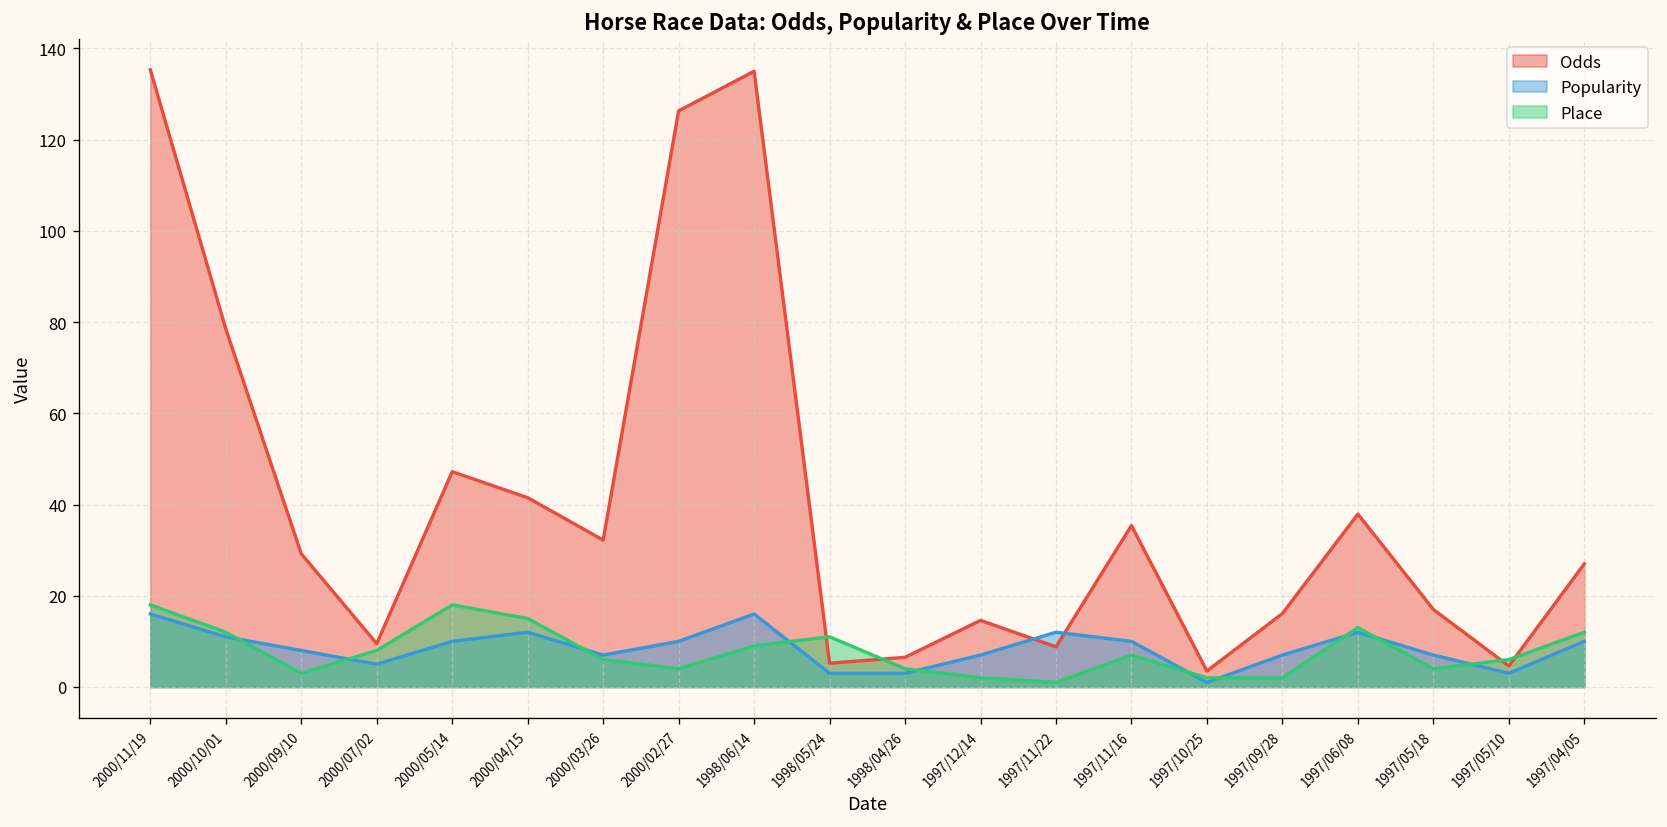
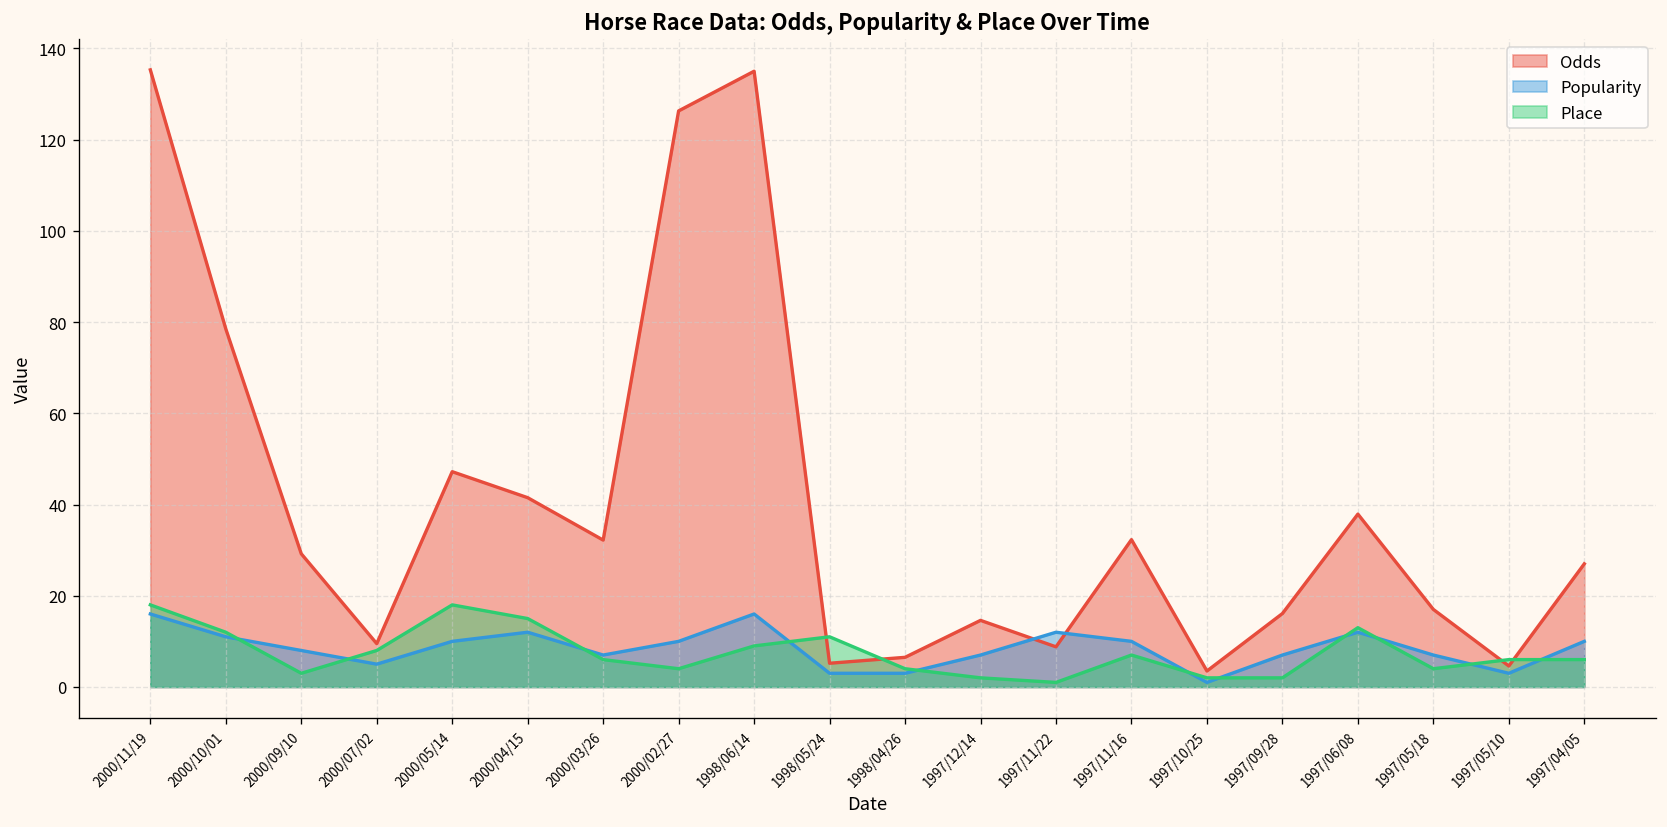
  {
    "Odds": {
      "2000/11/19": 135,
      "2000/10/01": 79,
      "2000/09/10": 29,
      "2000/07/02": 10,
      "2000/05/14": 47,
      "2000/04/15": 42,
      "2000/03/26": 32,
      "2000/02/27": 126,
      "1998/06/14": 135,
      "1998/05/24": 5,
      "1998/04/26": 7,
      "1997/12/14": 15,
      "1997/11/22": 9,
-     "1997/11/16": 35,
+     "1997/11/16": 32,
      "1997/10/25": 4,
      "1997/09/28": 16,
      "1997/06/08": 38,
      "1997/05/18": 17,
      "1997/05/10": 5,
      "1997/04/05": 27
    },
    "Popularity": {
      "2000/11/19": 16,
      "2000/10/01": 11,
      "2000/09/10": 8,
      "2000/07/02": 5,
      "2000/05/14": 10,
      "2000/04/15": 12,
      "2000/03/26": 7,
      "2000/02/27": 10,
      "1998/06/14": 16,
      "1998/05/24": 3,
      "1998/04/26": 3,
      "1997/12/14": 7,
      "1997/11/22": 12,
      "1997/11/16": 10,
      "1997/10/25": 1,
      "1997/09/28": 7,
      "1997/06/08": 12,
      "1997/05/18": 7,
      "1997/05/10": 3,
      "1997/04/05": 10
    },
    "Place": {
      "2000/11/19": 18,
      "2000/10/01": 12,
      "2000/09/10": 3,
      "2000/07/02": 8,
      "2000/05/14": 18,
      "2000/04/15": 15,
      "2000/03/26": 6,
      "2000/02/27": 4,
      "1998/06/14": 9,
      "1998/05/24": 11,
      "1998/04/26": 4,
      "1997/12/14": 2,
      "1997/11/22": 1,
      "1997/11/16": 7,
      "1997/10/25": 2,
      "1997/09/28": 2,
      "1997/06/08": 13,
      "1997/05/18": 4,
      "1997/05/10": 6,
-     "1997/04/05": 12
+     "1997/04/05": 6
    }
  }
